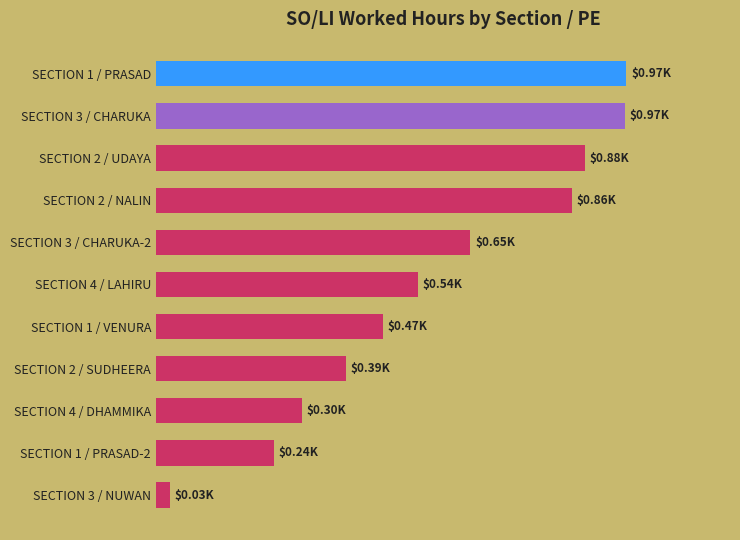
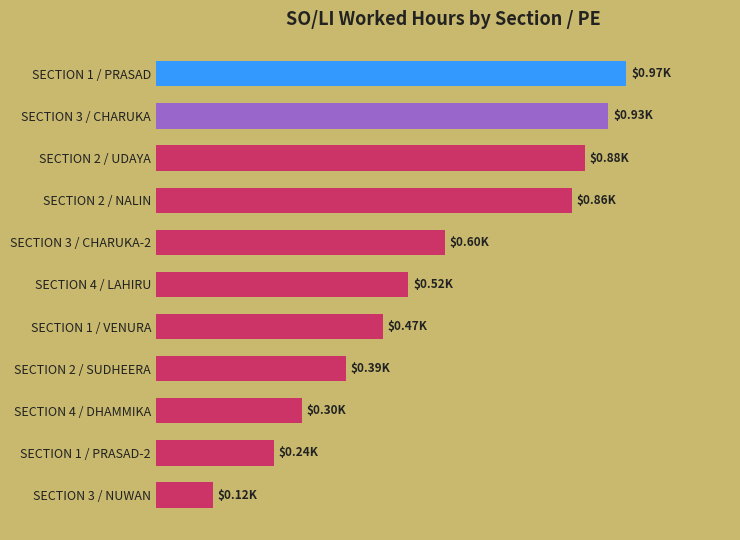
  {
    "SECTION 1 / PRASAD": "$0.97K",
-   "SECTION 3 / CHARUKA": "$0.97K",
+   "SECTION 3 / CHARUKA": "$0.93K",
    "SECTION 2 / UDAYA": "$0.88K",
    "SECTION 2 / NALIN": "$0.86K",
-   "SECTION 3 / CHARUKA-2": "$0.65K",
-   "SECTION 4 / LAHIRU": "$0.54K",
+   "SECTION 3 / CHARUKA-2": "$0.60K",
+   "SECTION 4 / LAHIRU": "$0.52K",
    "SECTION 1 / VENURA": "$0.47K",
    "SECTION 2 / SUDHEERA": "$0.39K",
    "SECTION 4 / DHAMMIKA": "$0.30K",
    "SECTION 1 / PRASAD-2": "$0.24K",
-   "SECTION 3 / NUWAN": "$0.03K"
+   "SECTION 3 / NUWAN": "$0.12K"
  }
